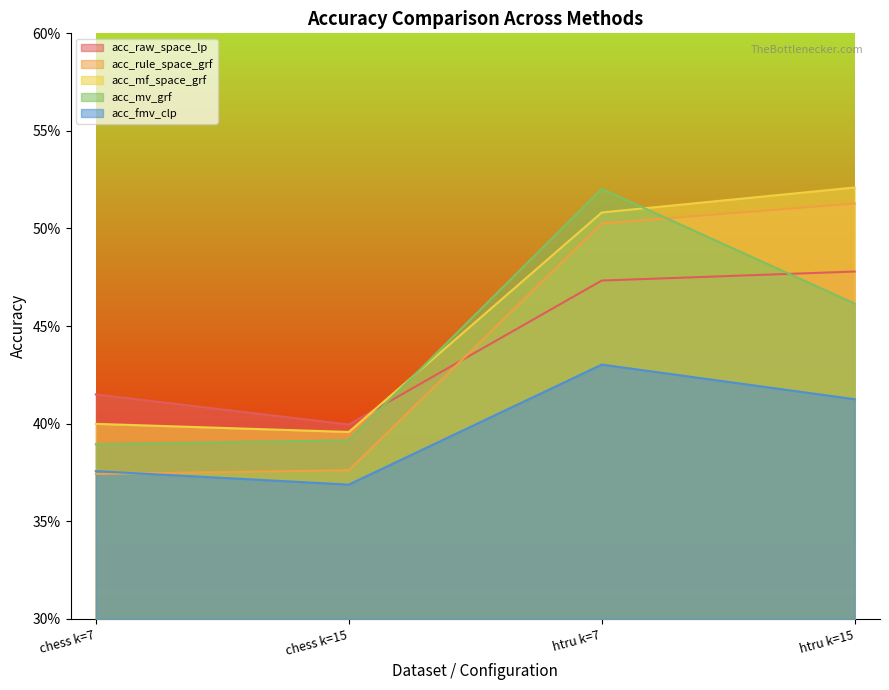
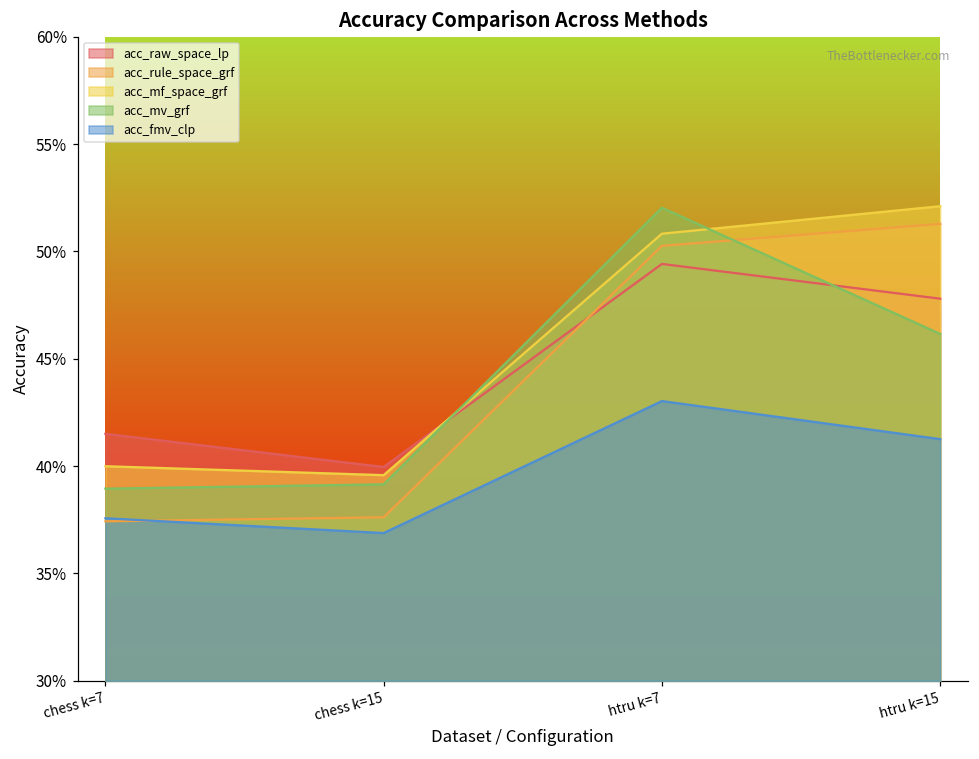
  {
    "acc_raw_space_lp": {
      "chess k=7": "41.5%",
      "chess k=15": "40.0%",
-     "htru k=7": "47.3%",
+     "htru k=7": "49.4%",
      "htru k=15": "47.8%"
    },
    "acc_mv_grf": {
      "chess k=7": "38.9%",
      "chess k=15": "39.1%",
      "htru k=7": "52.0%",
      "htru k=15": "46.2%"
    },
    "acc_fmv_clp": {
      "chess k=7": "37.6%",
      "chess k=15": "36.9%",
      "htru k=7": "43.0%",
      "htru k=15": "41.3%"
    }
  }
